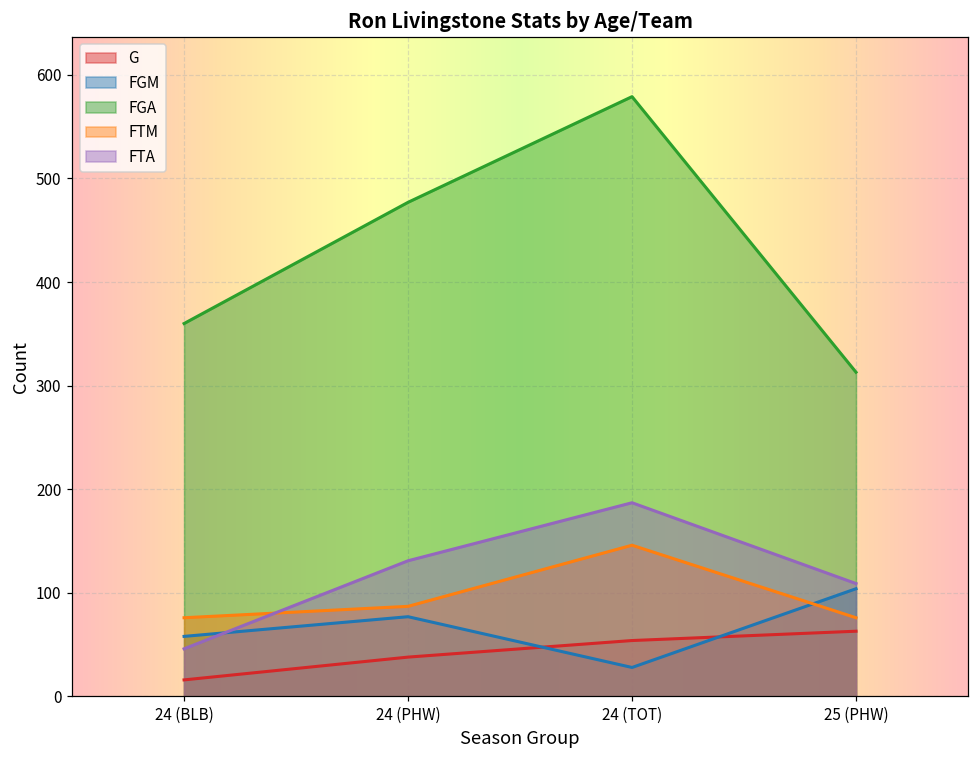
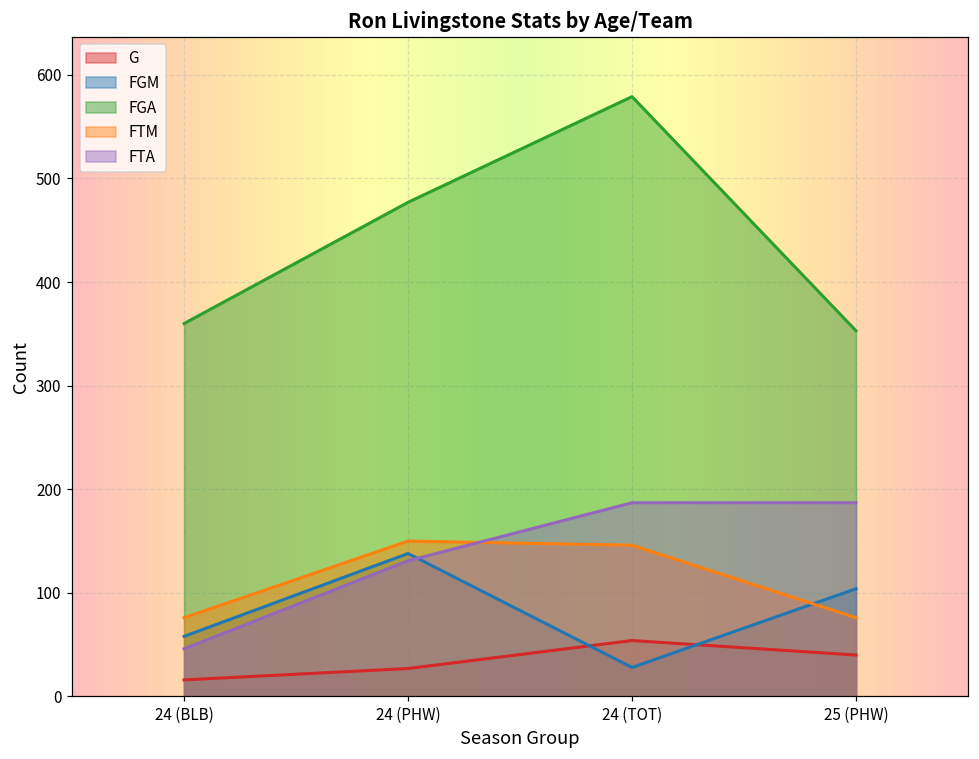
  {
    "G": {
      "24 (BLB)": 20,
-     "24 (PHW)": 40,
+     "24 (PHW)": 30,
      "24 (TOT)": 50,
-     "25 (PHW)": 60
+     "25 (PHW)": 40
    },
    "FGM": {
      "24 (BLB)": 60,
-     "24 (PHW)": 80,
+     "24 (PHW)": 140,
      "24 (TOT)": 30,
      "25 (PHW)": 100
    },
    "FGA": {
      "24 (BLB)": 360,
      "24 (PHW)": 480,
      "24 (TOT)": 580,
-     "25 (PHW)": 310
+     "25 (PHW)": 350
    },
    "FTM": {
      "24 (BLB)": 80,
-     "24 (PHW)": 90,
+     "24 (PHW)": 150,
      "24 (TOT)": 150,
      "25 (PHW)": 80
    },
    "FTA": {
      "24 (BLB)": 50,
      "24 (PHW)": 130,
      "24 (TOT)": 190,
-     "25 (PHW)": 110
+     "25 (PHW)": 190
    }
  }
